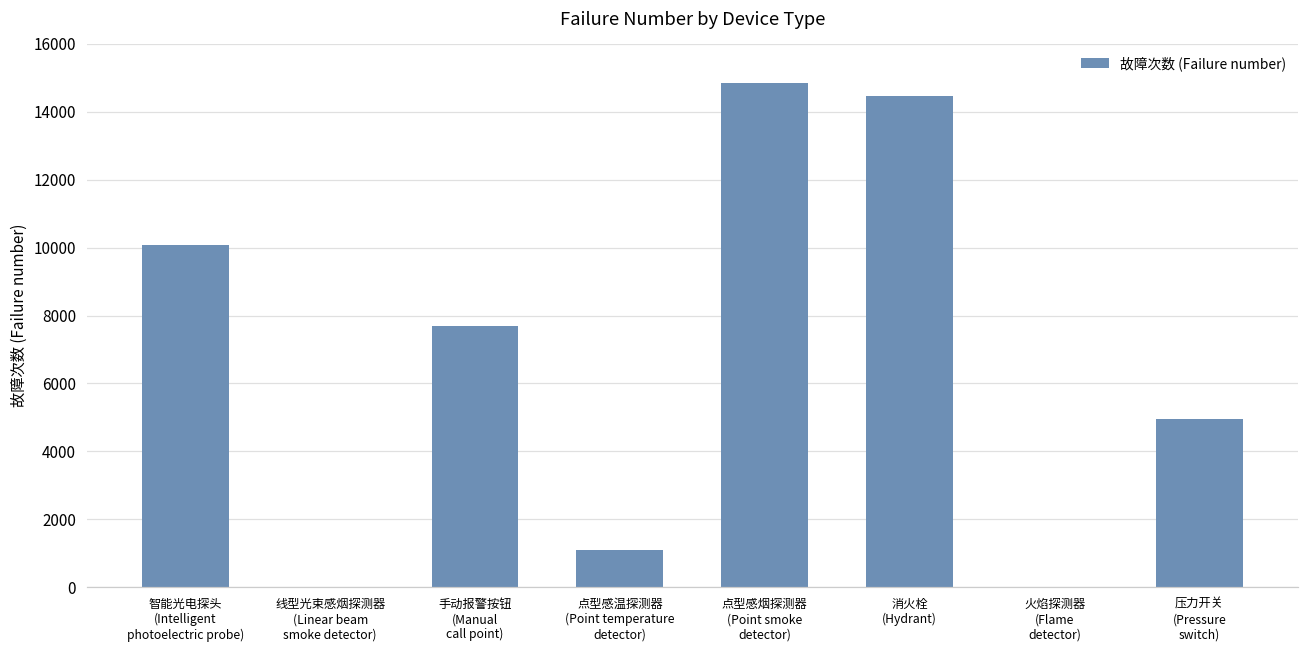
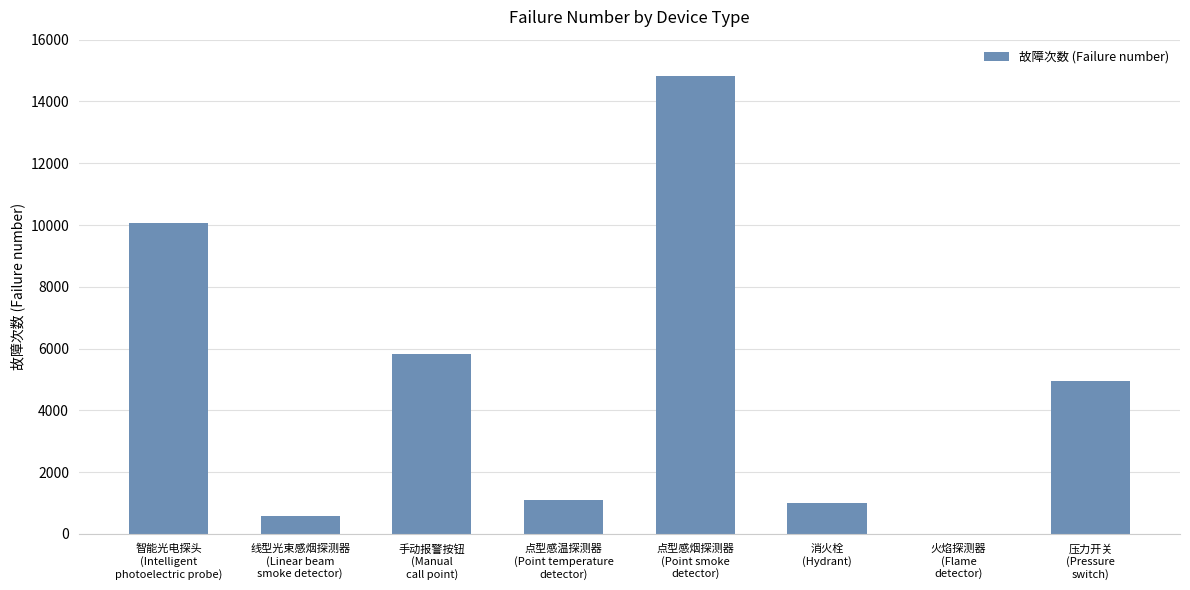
  {
    "智能光电探头 (Intelligent photoelectric probe)": 10100,
-   "线型光束感烟探测器 (Linear beam smoke detector)": 0,
-   "手动报警按钮 (Manual call point)": 7700,
+   "线型光束感烟探测器 (Linear beam smoke detector)": 600,
+   "手动报警按钮 (Manual call point)": 5800,
    "点型感温探测器 (Point temperature detector)": 1100,
    "点型感烟探测器 (Point smoke detector)": 14800,
-   "消火栓 (Hydrant)": 14400,
+   "消火栓 (Hydrant)": 1000,
    "压力开关 (Pressure switch)": 4900
  }
